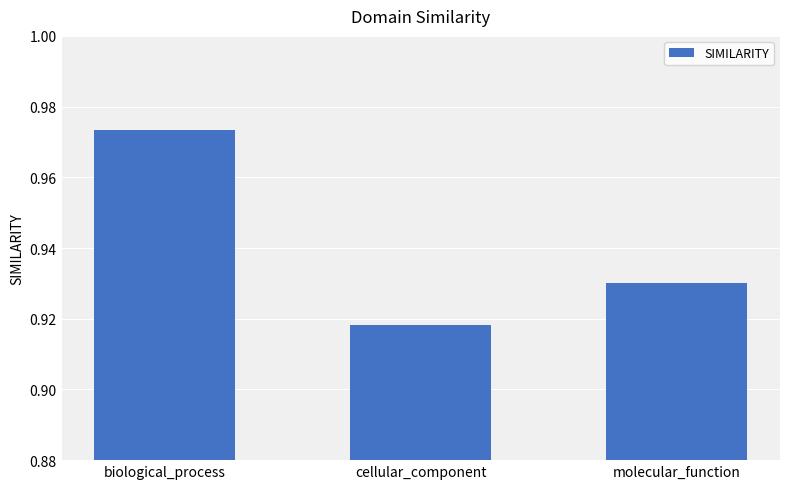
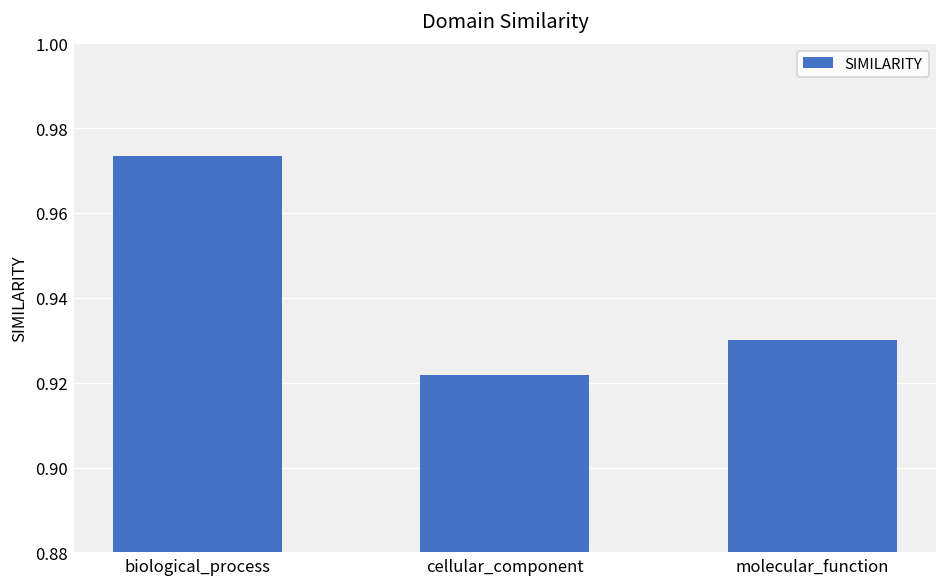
  {
    "biological_process": 0.973,
-   "cellular_component": 0.918,
+   "cellular_component": 0.922,
    "molecular_function": 0.930
  }
